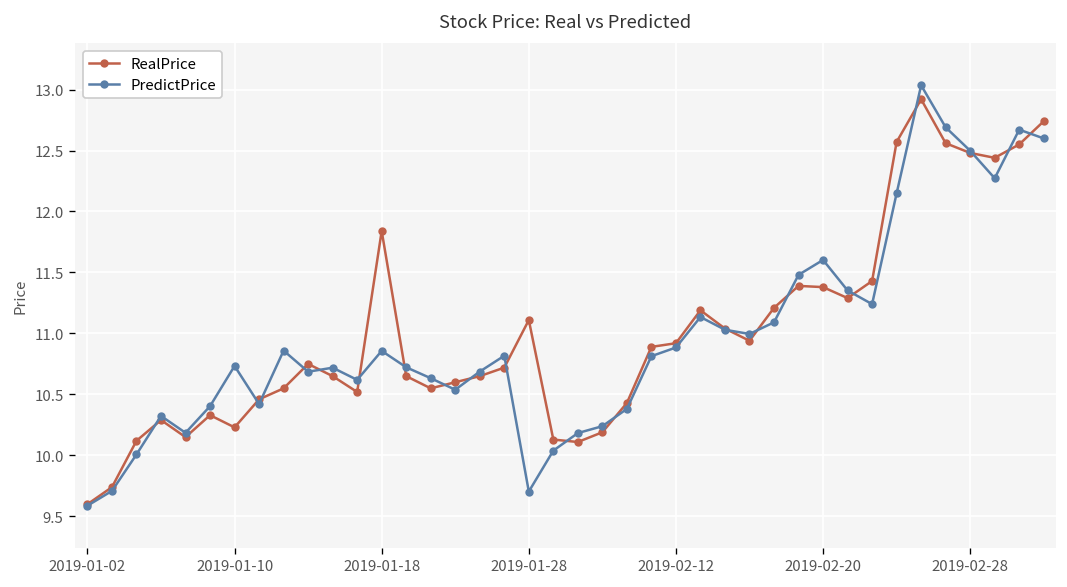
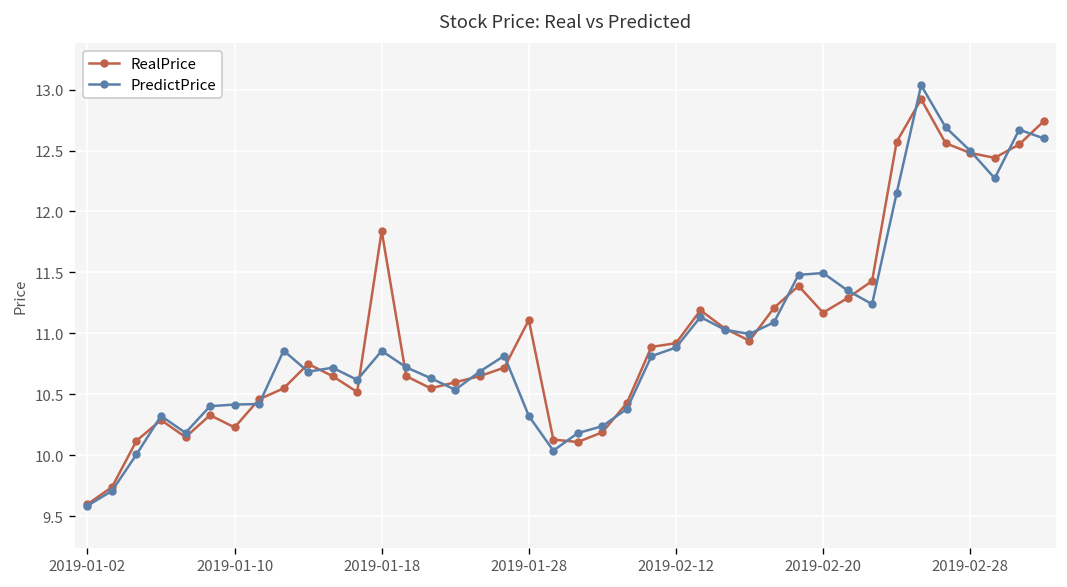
  {
    "RealPrice": {
      "2019-01-10": 10.23,
      "2019-01-18": 11.84,
      "2019-01-28": 11.11,
      "2019-02-12": 10.92,
-     "2019-02-20": 11.38
+     "2019-02-20": 11.17
    },
    "PredictPrice": {
-     "2019-01-10": 10.73,
+     "2019-01-10": 10.42,
      "2019-01-18": 10.86,
-     "2019-01-28": 9.70,
+     "2019-01-28": 10.32,
      "2019-02-12": 10.88,
-     "2019-02-20": 11.60
+     "2019-02-20": 11.50
    }
  }
